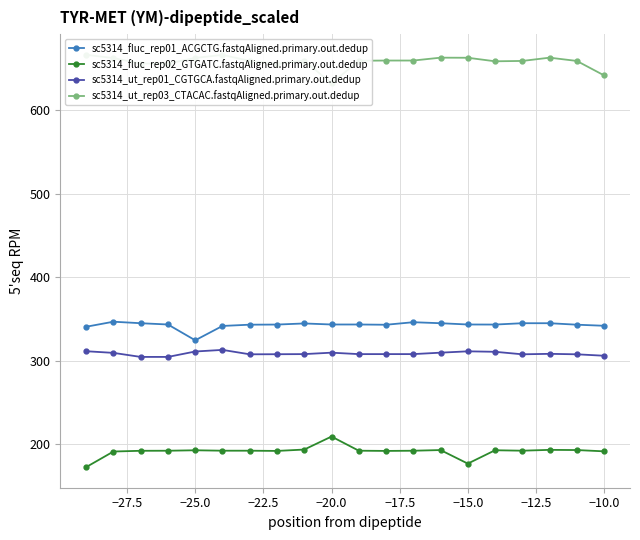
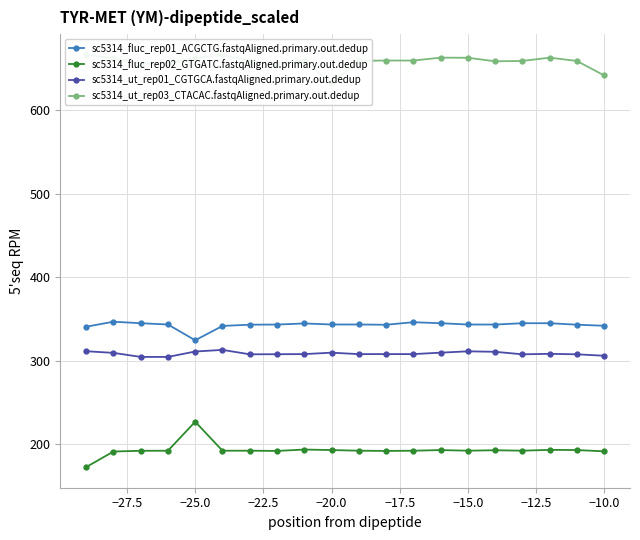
  {
    "sc5314_fluc_rep02_GTGATC.fastqAligned.primary.out.dedup": {
-     "−25.0": 190,
-     "−20.0": 210,
-     "−15.0": 180,
+     "−25.0": 230,
+     "−20.0": 190,
+     "−15.0": 190,
      "−10.0": 190
    },
    "sc5314_ut_rep03_CTACAC.fastqAligned.primary.out.dedup": {
      "−15.0": 660,
      "−10.0": 640
    }
  }
